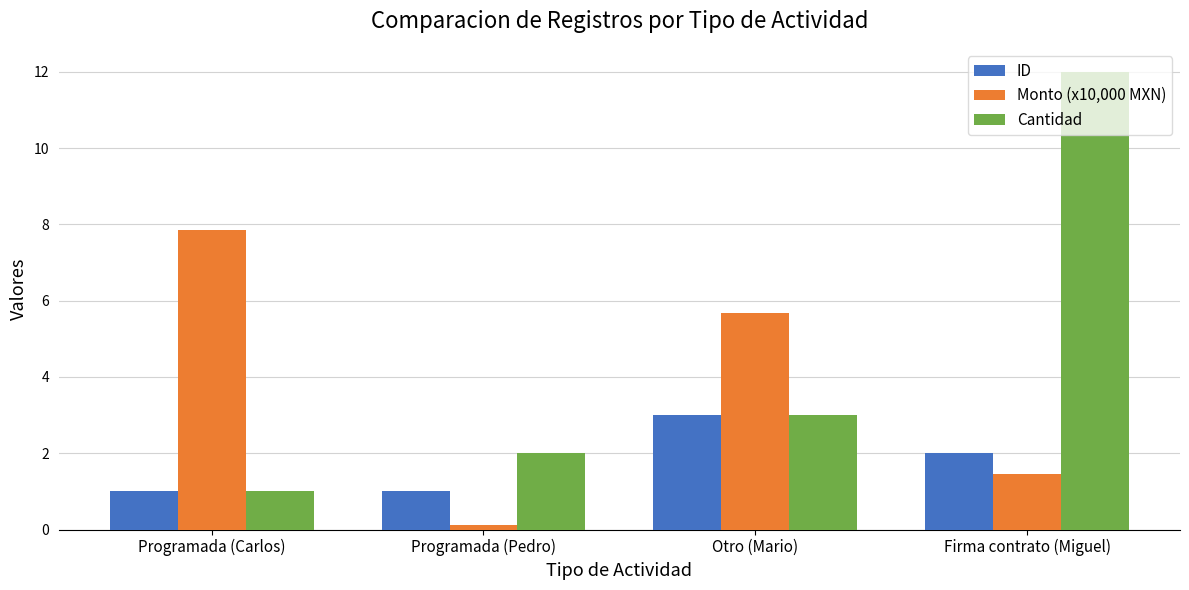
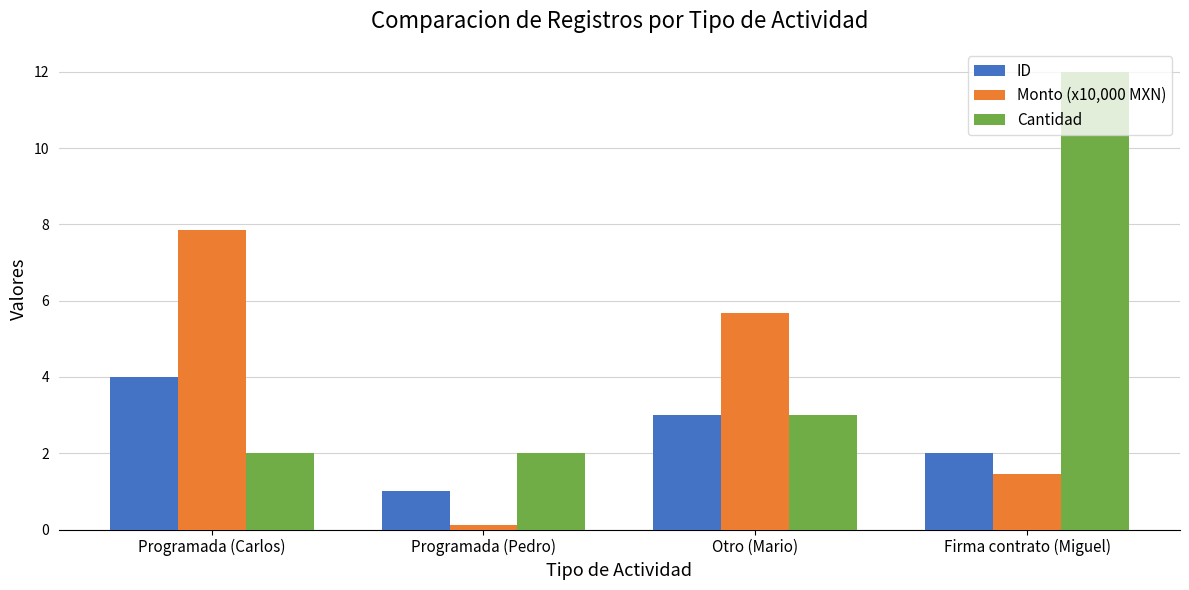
  {
    "ID": {
-     "Programada (Carlos)": 1,
+     "Programada (Carlos)": 4,
      "Programada (Pedro)": 1,
      "Otro (Mario)": 3,
      "Firma contrato (Miguel)": 2
    },
    "Monto (x10,000 MXN)": {
      "Programada (Carlos)": 7.8,
      "Programada (Pedro)": 0.1,
      "Otro (Mario)": 5.7,
      "Firma contrato (Miguel)": 1.4
    },
    "Cantidad": {
-     "Programada (Carlos)": 1,
+     "Programada (Carlos)": 2,
      "Programada (Pedro)": 2,
      "Otro (Mario)": 3
    }
  }
